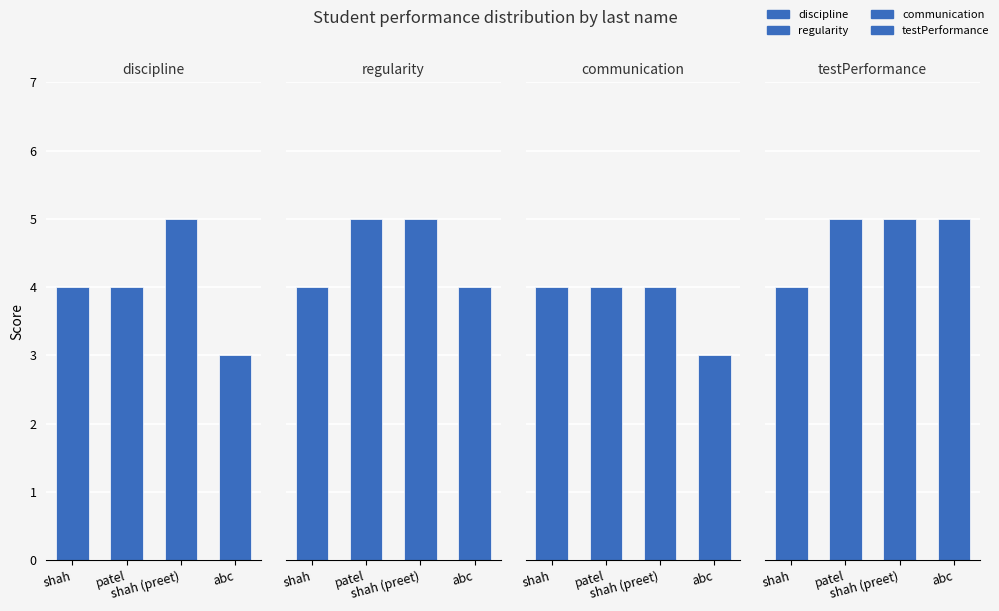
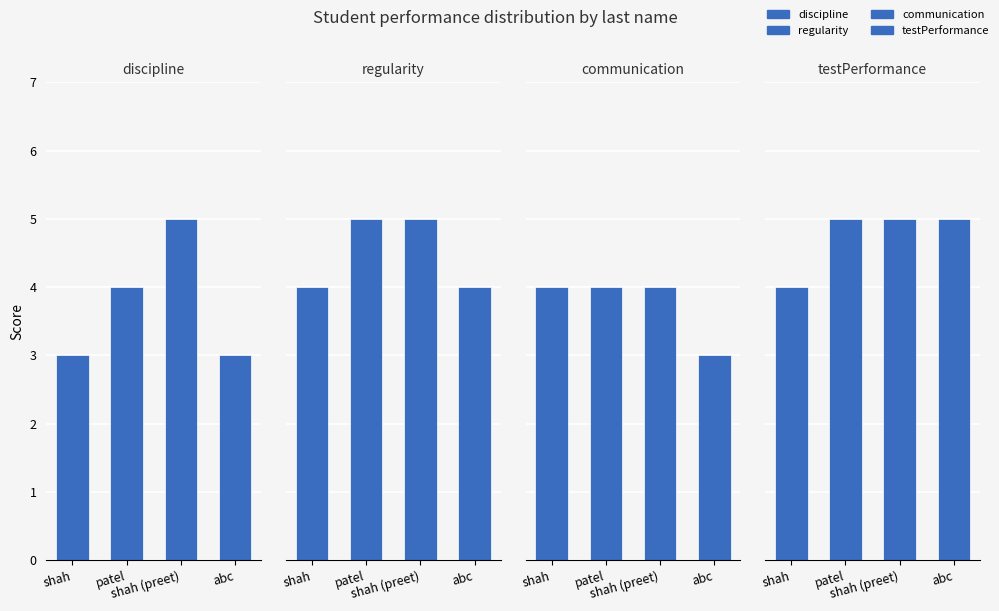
  {
    "discipline": {
-     "shah": 4,
+     "shah": 3,
      "patel": 4,
      "shah (preet)": 5,
      "abc": 3
    }
  }
